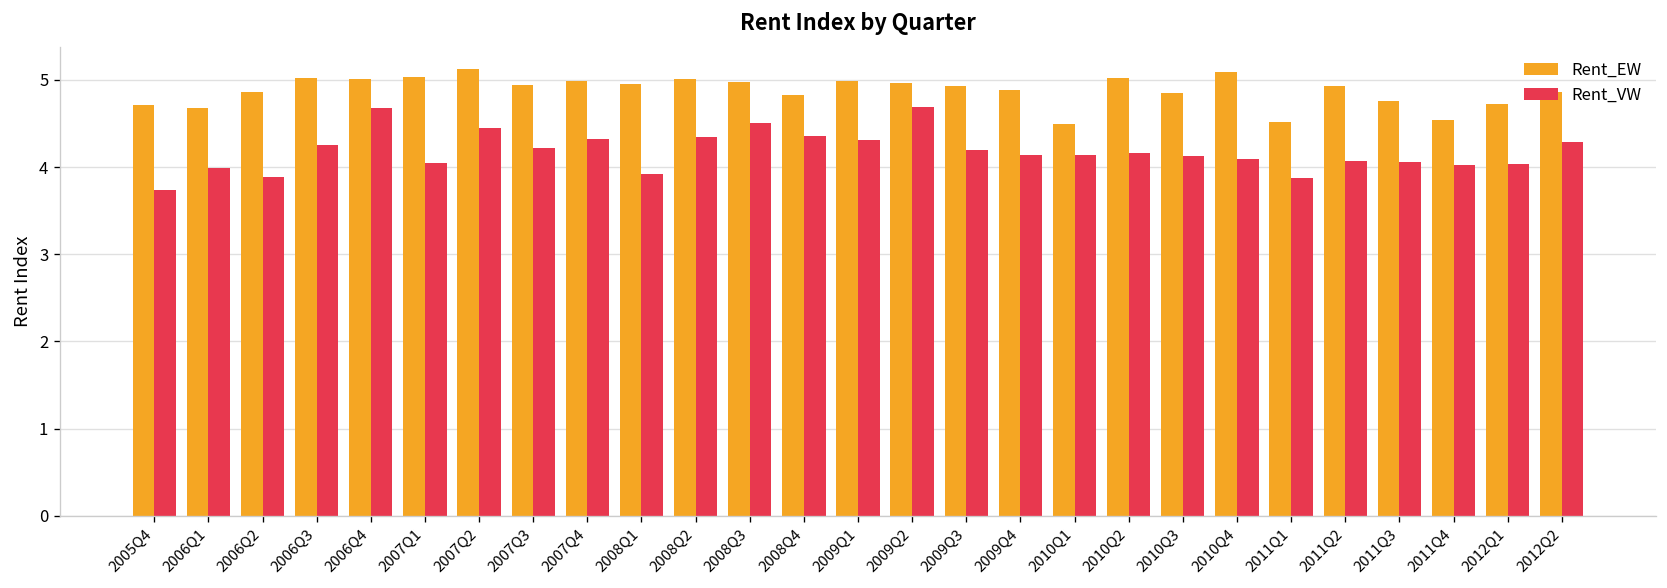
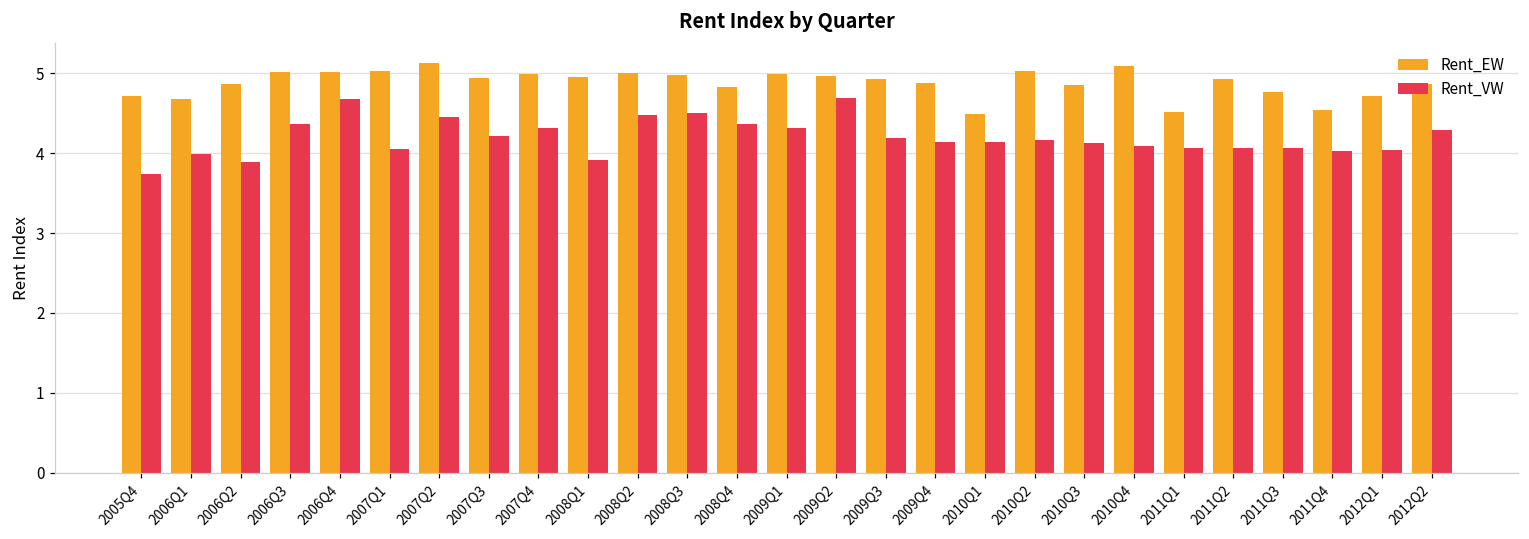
  {
    "Rent_EW": {
      "2005Q4": 4.7,
      "2006Q1": 4.7,
      "2006Q2": 4.9,
      "2006Q3": 5.0,
      "2006Q4": 5.0,
      "2007Q1": 5.0,
      "2007Q2": 5.1,
      "2007Q3": 4.9,
      "2007Q4": 5.0,
      "2008Q1": 5.0,
      "2008Q2": 5.0,
      "2008Q3": 5.0,
      "2008Q4": 4.8,
      "2009Q1": 5.0,
      "2009Q2": 5.0,
      "2009Q3": 4.9,
      "2009Q4": 4.9,
      "2010Q1": 4.5,
      "2010Q2": 5.0,
      "2010Q3": 4.9,
      "2010Q4": 5.1,
      "2011Q1": 4.5,
      "2011Q2": 4.9,
      "2011Q3": 4.8,
      "2011Q4": 4.5,
      "2012Q1": 4.7,
      "2012Q2": 4.9
    },
    "Rent_VW": {
      "2005Q4": 3.7,
      "2006Q1": 4.0,
      "2006Q2": 3.9,
-     "2006Q3": 4.3,
+     "2006Q3": 4.4,
      "2006Q4": 4.7,
      "2007Q1": 4.0,
      "2007Q2": 4.4,
      "2007Q3": 4.2,
      "2007Q4": 4.3,
      "2008Q1": 3.9,
-     "2008Q2": 4.3,
+     "2008Q2": 4.5,
      "2008Q3": 4.5,
      "2008Q4": 4.4,
      "2009Q1": 4.3,
      "2009Q2": 4.7,
      "2009Q3": 4.2,
      "2009Q4": 4.1,
      "2010Q1": 4.1,
      "2010Q2": 4.2,
      "2010Q3": 4.1,
      "2010Q4": 4.1,
-     "2011Q1": 3.9,
+     "2011Q1": 4.1,
      "2011Q2": 4.1,
      "2011Q3": 4.1,
      "2011Q4": 4.0,
      "2012Q1": 4.0,
      "2012Q2": 4.3
    }
  }
